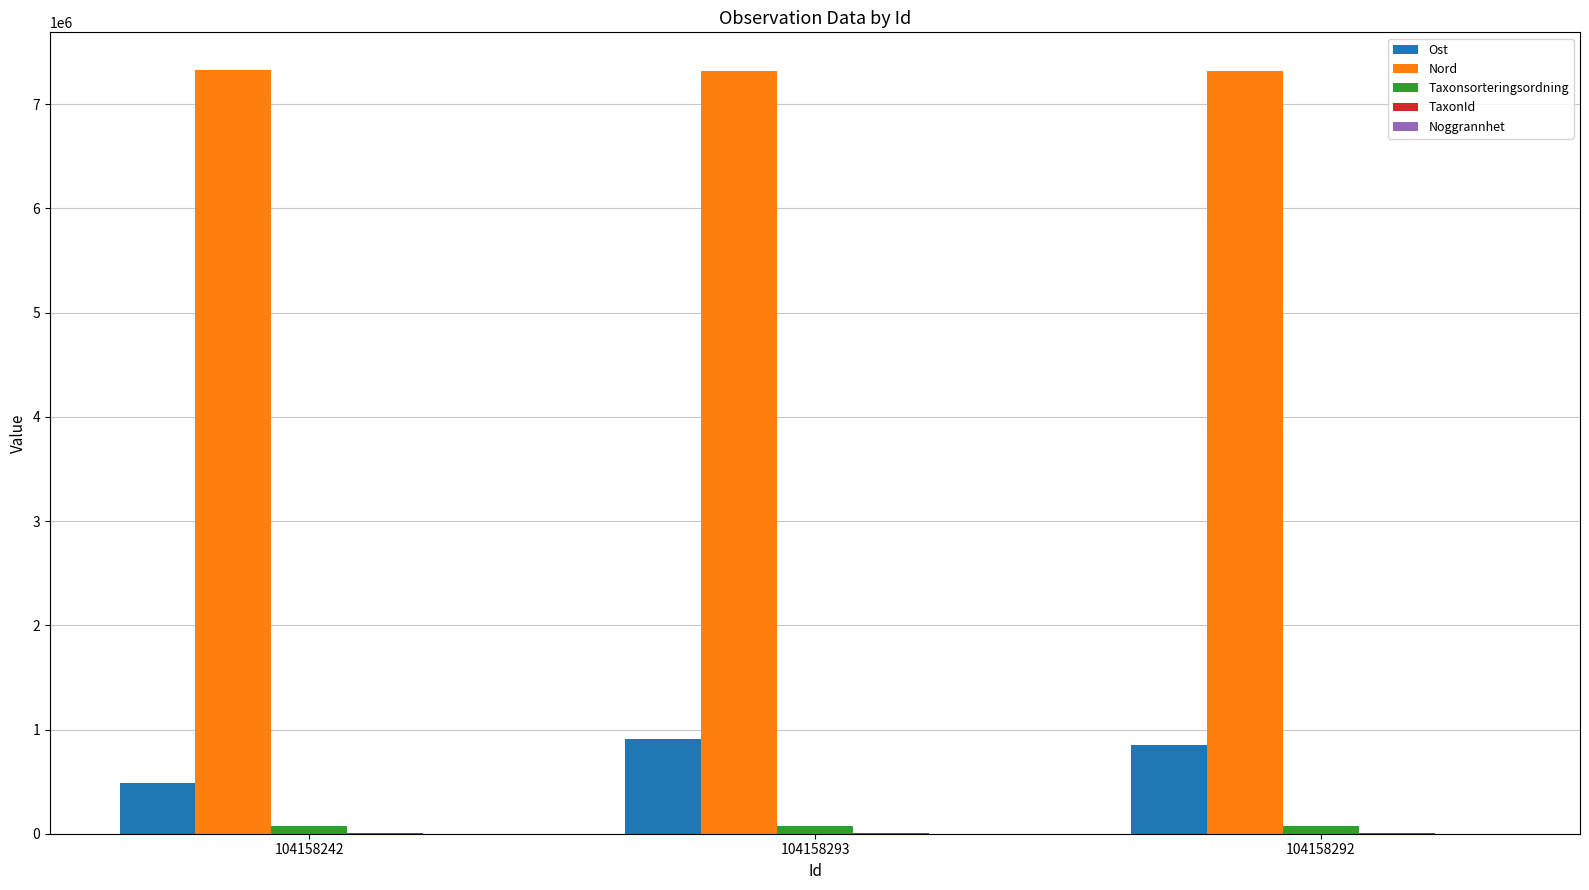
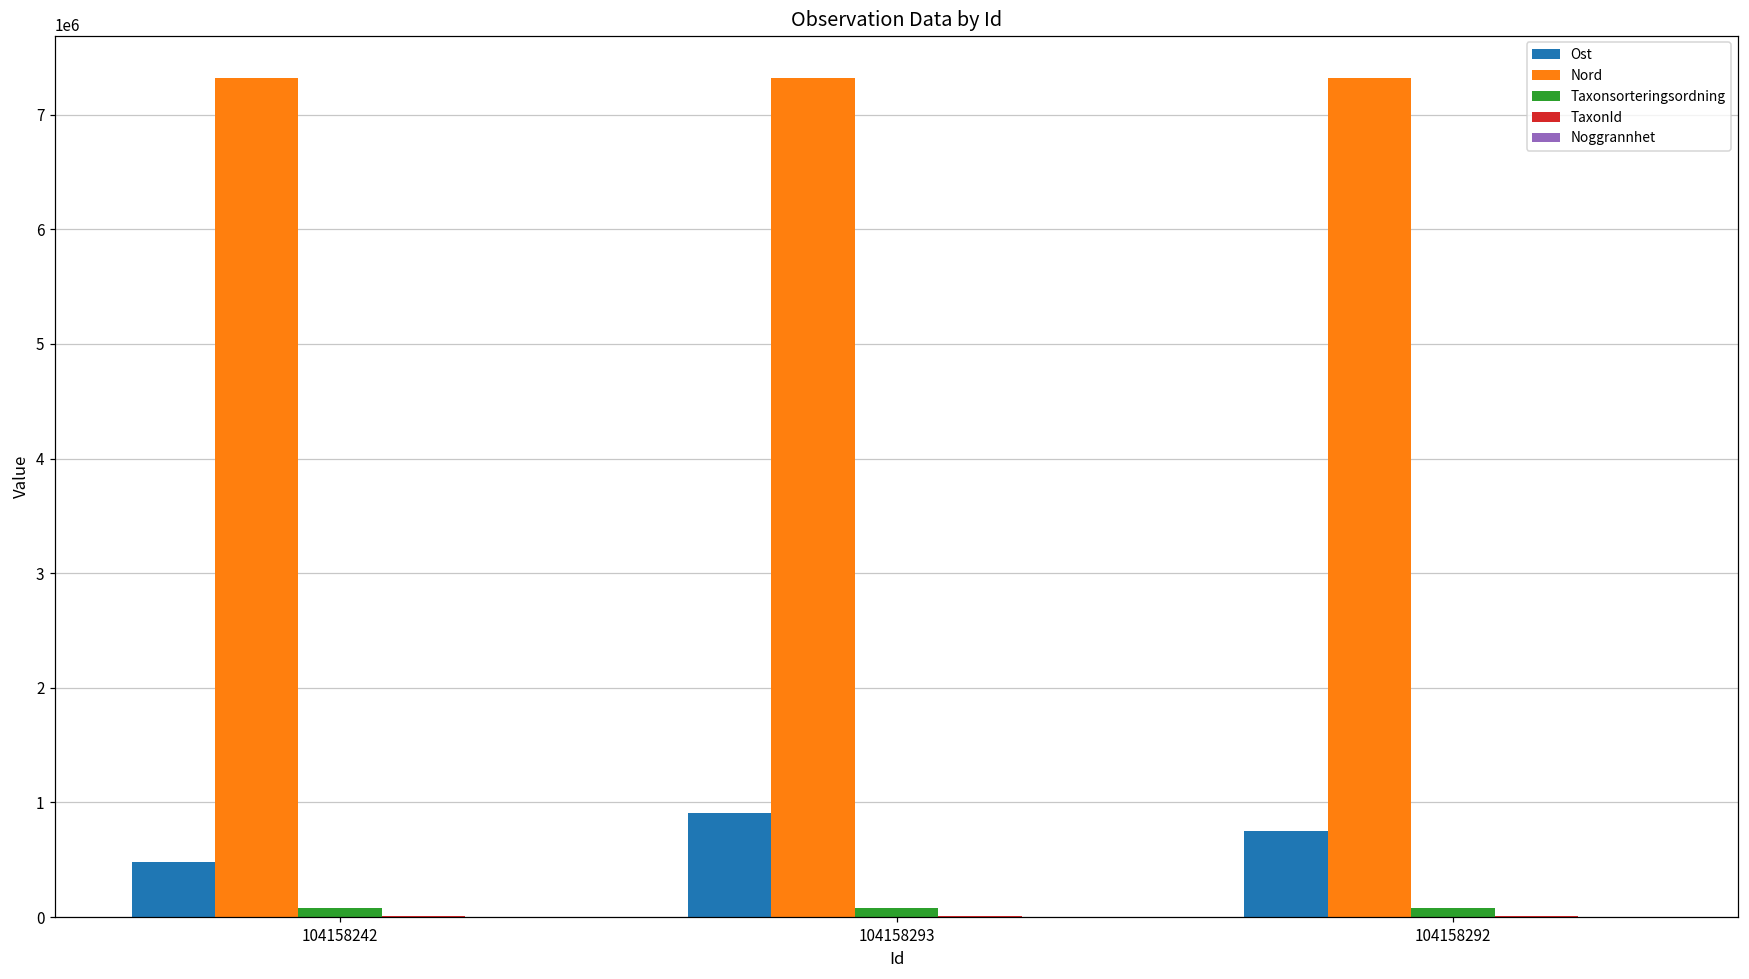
  {
    "Ost": {
      "104158242": 480000,
      "104158293": 900000,
-     "104158292": 850000
+     "104158292": 750000
    },
    "Nord": {
      "104158242": 7320000,
      "104158293": 7320000,
      "104158292": 7320000
    },
    "Taxonsorteringsordning": {
      "104158242": 80000,
      "104158293": 80000,
      "104158292": 80000
    }
  }
